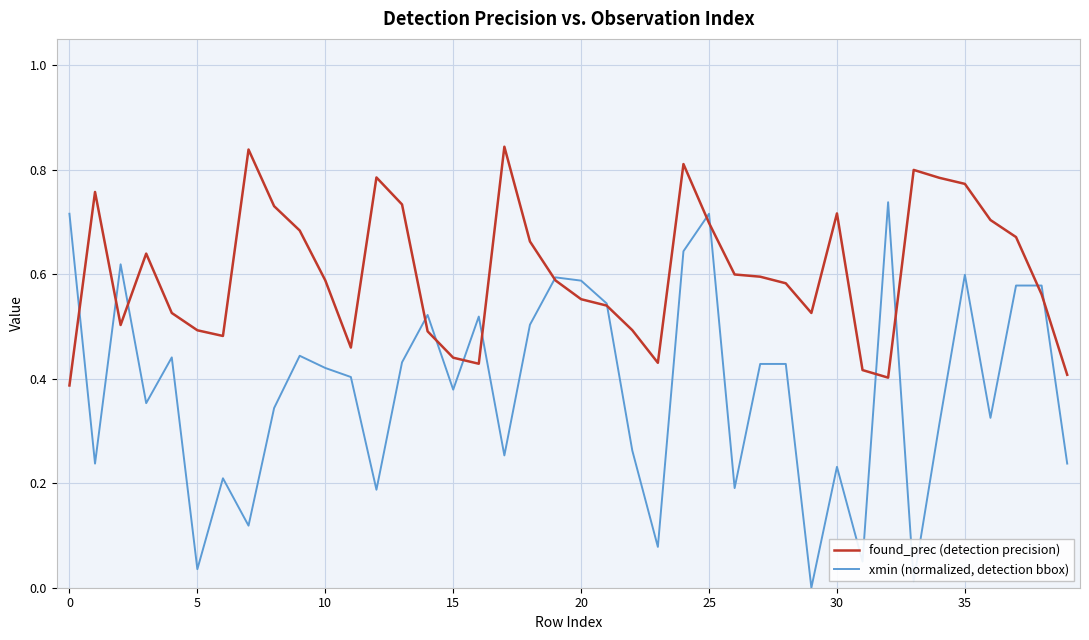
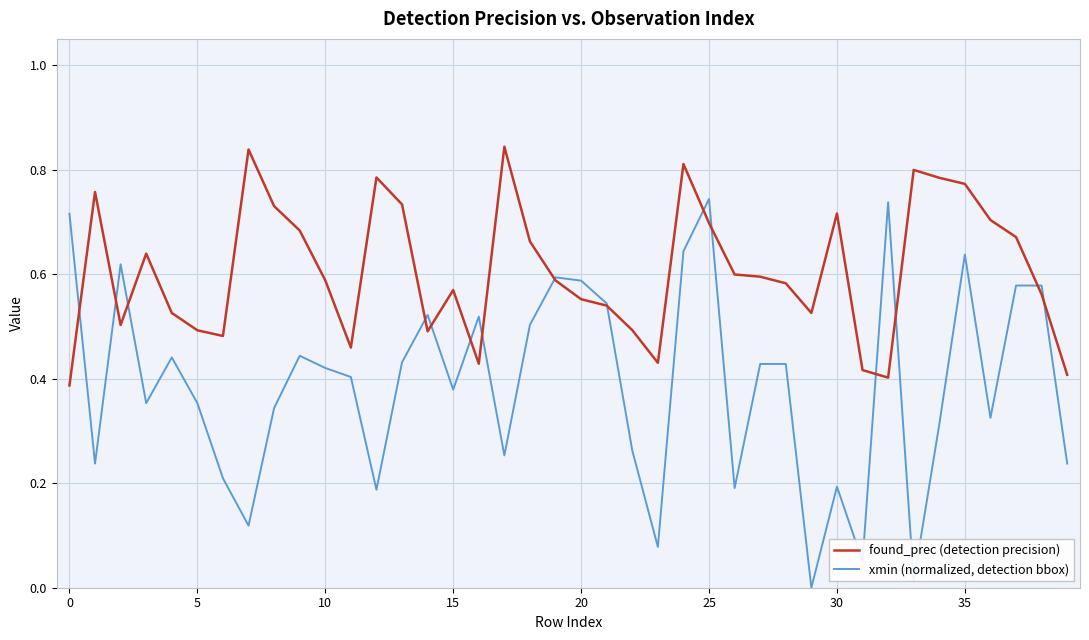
  {
    "found_prec (detection precision)": {
      "0": 0.39,
      "5": 0.49,
      "10": 0.59,
-     "15": 0.44,
+     "15": 0.57,
      "20": 0.55,
      "25": 0.70,
      "30": 0.72,
      "35": 0.77
    },
    "xmin (normalized, detection bbox)": {
      "0": 0.72,
-     "5": 0.04,
+     "5": 0.35,
      "10": 0.42,
      "15": 0.38,
      "20": 0.59,
-     "25": 0.72,
-     "30": 0.23,
-     "35": 0.60
+     "25": 0.74,
+     "30": 0.19,
+     "35": 0.64
    }
  }
